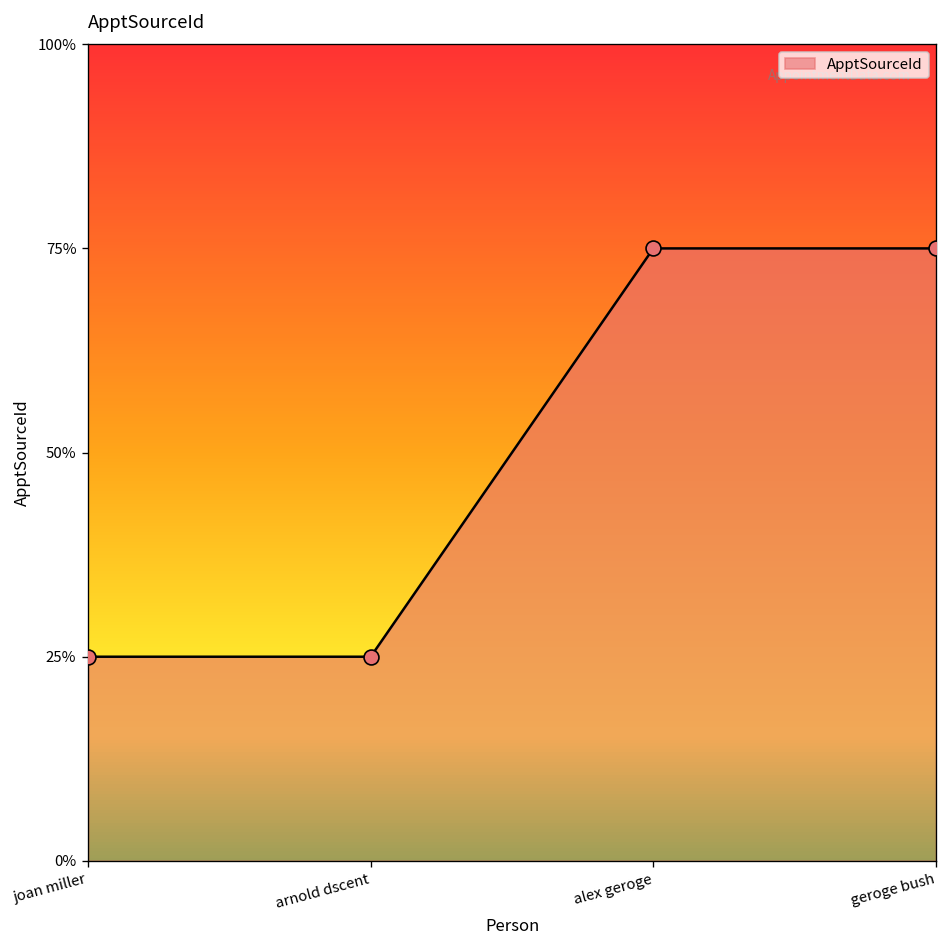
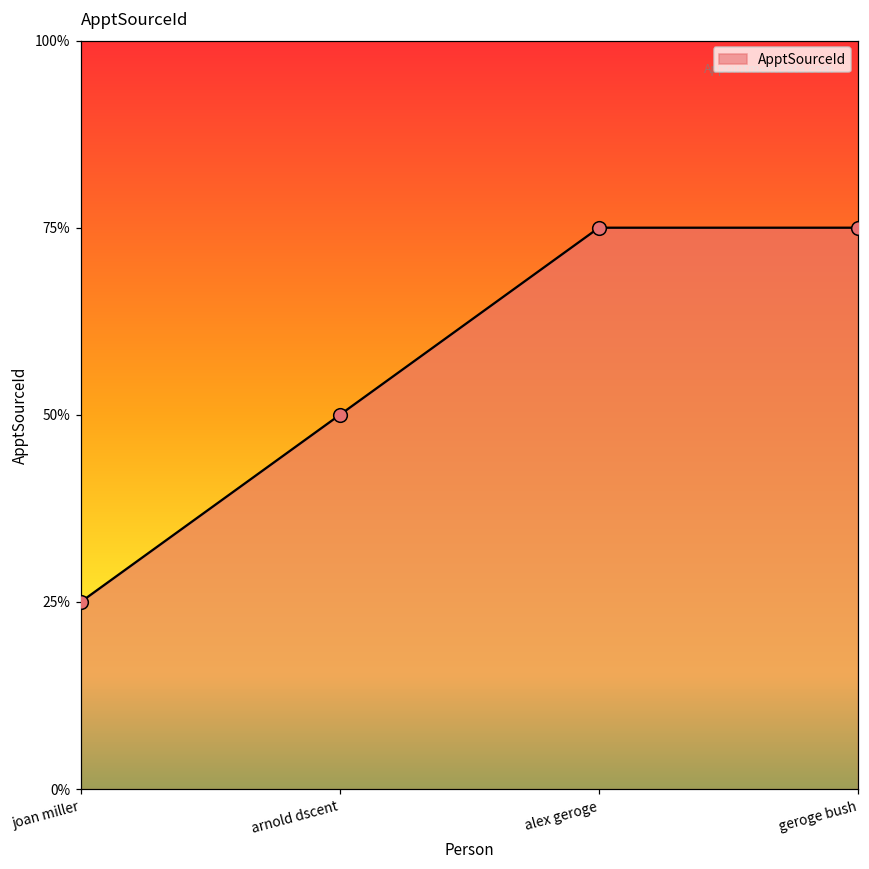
  {
    "joan miller": "25%",
-   "arnold dscent": "25%",
+   "arnold dscent": "50%",
    "alex geroge": "75%",
    "geroge bush": "75%"
  }
